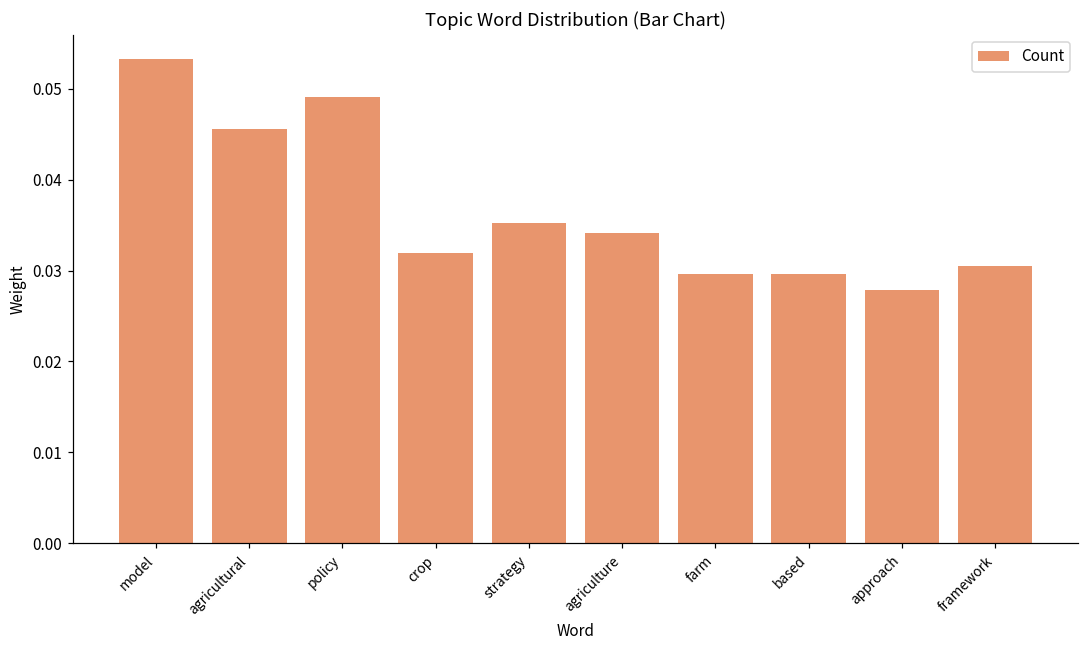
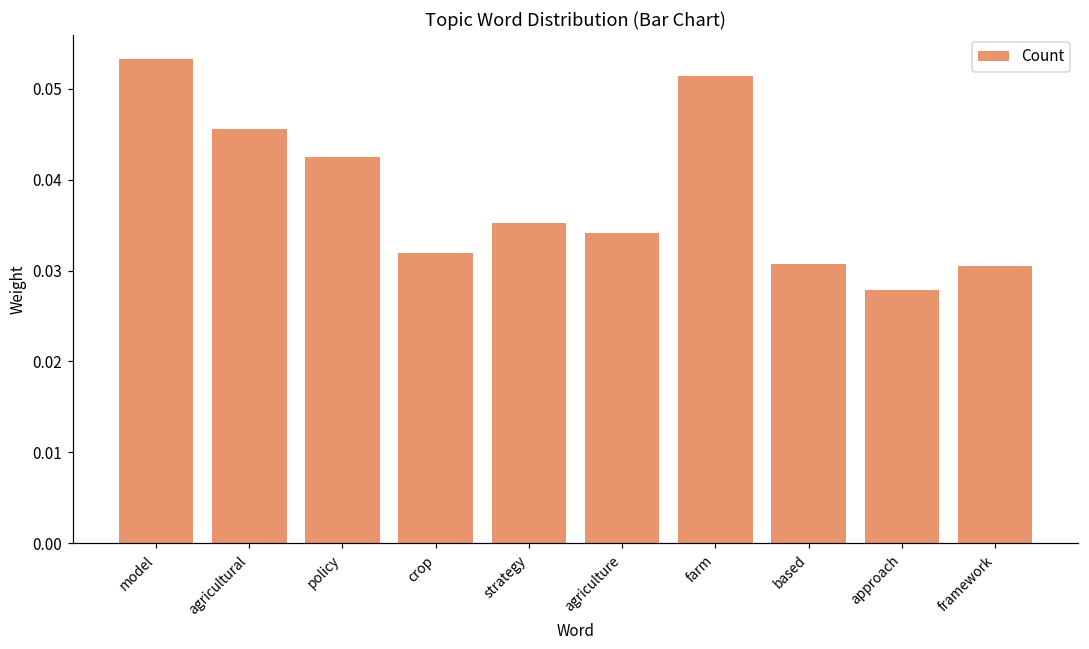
  {
    "model": 0.053,
    "agricultural": 0.046,
-   "policy": 0.049,
+   "policy": 0.043,
    "crop": 0.032,
    "strategy": 0.035,
    "agriculture": 0.034,
-   "farm": 0.030,
-   "based": 0.030,
+   "farm": 0.051,
+   "based": 0.031,
    "approach": 0.028,
    "framework": 0.031
  }
